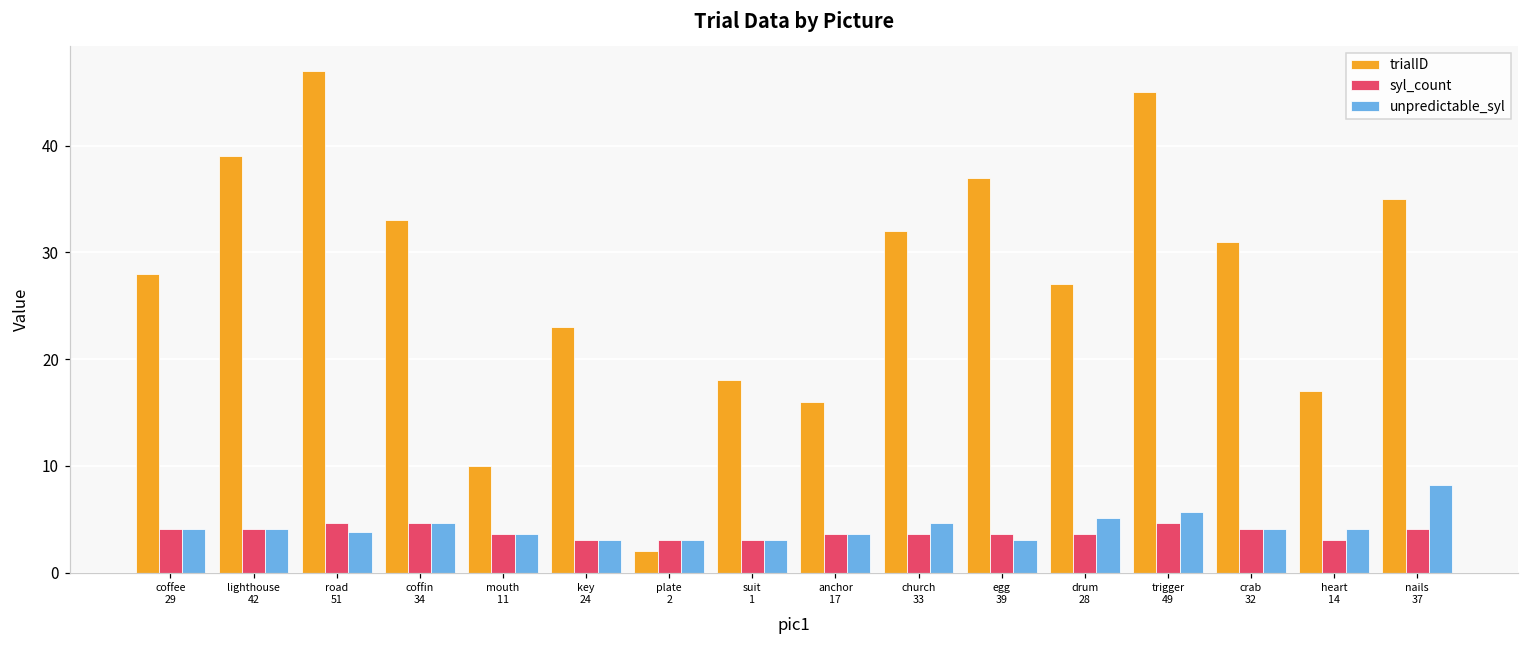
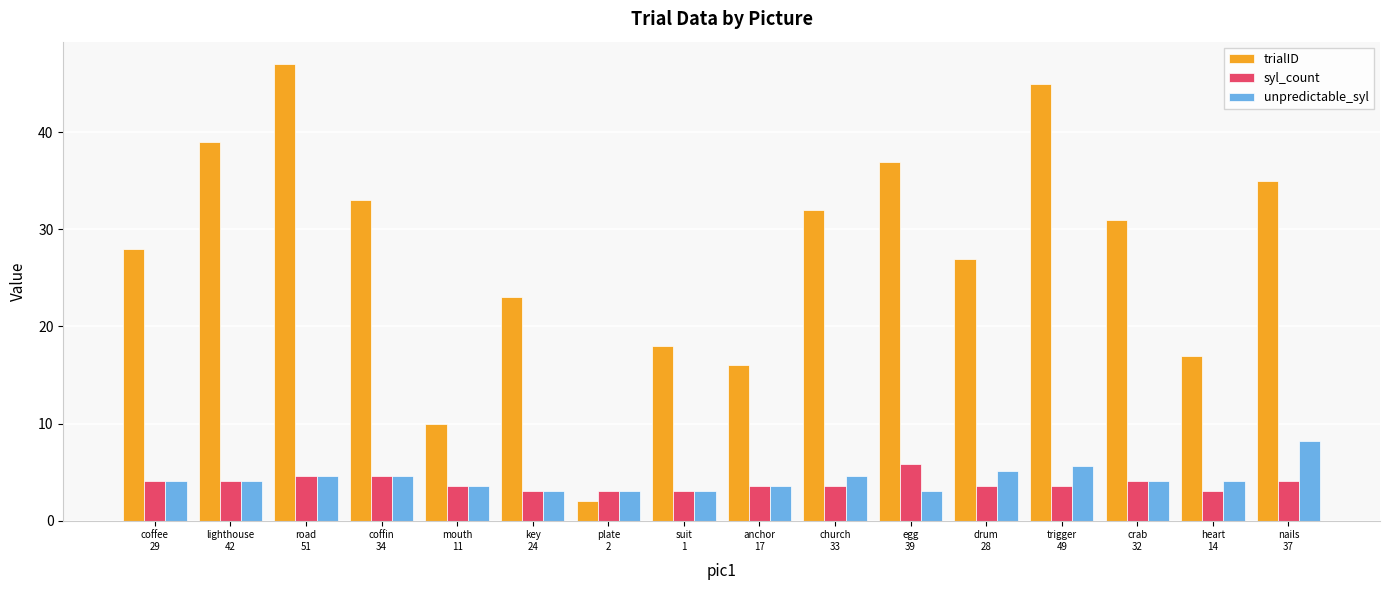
  {
    "trialID": {
      "coffee 29": 28,
      "lighthouse 42": 39,
      "road 51": 47,
      "coffin 34": 33,
      "mouth 11": 10,
      "key 24": 23,
      "plate 2": 2,
      "suit 1": 18,
      "anchor 17": 16,
      "church 33": 32,
      "egg 39": 37,
      "drum 28": 27,
      "trigger 49": 45,
      "crab 32": 31,
      "heart 14": 17,
      "nails 37": 35
    },
    "syl_count": {
      "coffee 29": 4,
      "lighthouse 42": 4,
      "road 51": 5,
      "coffin 34": 5,
      "mouth 11": 4,
      "key 24": 3,
      "plate 2": 3,
      "suit 1": 3,
      "anchor 17": 4,
      "church 33": 4,
-     "egg 39": 4,
+     "egg 39": 6,
      "drum 28": 4,
-     "trigger 49": 5,
+     "trigger 49": 4,
      "crab 32": 4,
      "heart 14": 3,
      "nails 37": 4
    },
    "unpredictable_syl": {
      "coffee 29": 4,
      "lighthouse 42": 4,
-     "road 51": 4,
+     "road 51": 5,
      "coffin 34": 5,
      "mouth 11": 4,
      "key 24": 3,
      "plate 2": 3,
      "suit 1": 3,
      "anchor 17": 4,
      "church 33": 5,
      "egg 39": 3,
      "drum 28": 5,
      "trigger 49": 6,
      "crab 32": 4,
      "heart 14": 4,
      "nails 37": 8
    }
  }
